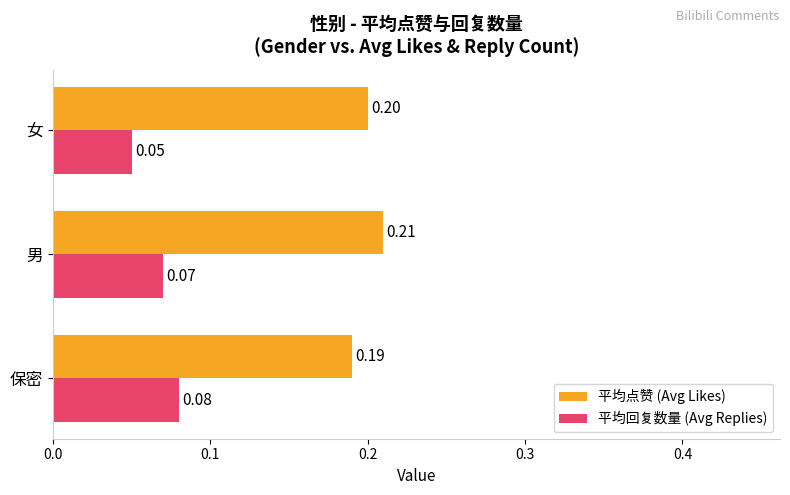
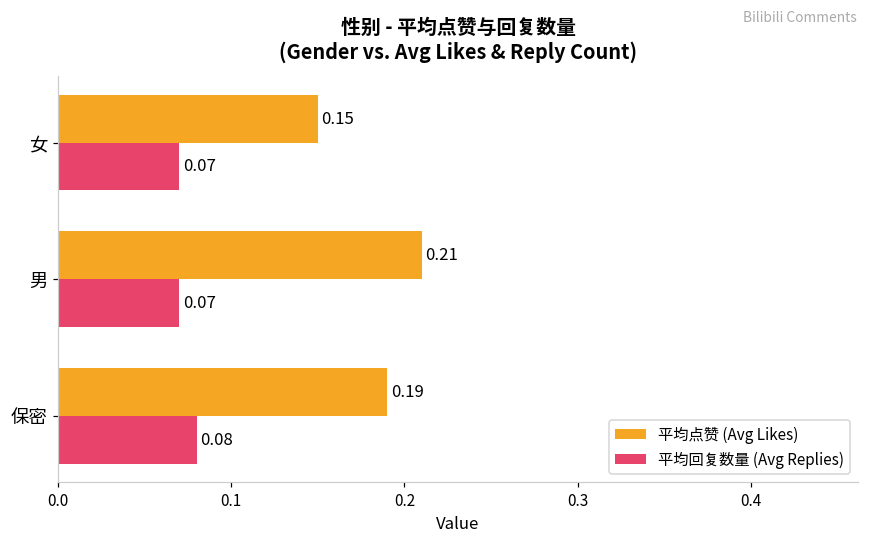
  {
    "平均点赞 (Avg Likes)": {
-     "女": 0.20,
+     "女": 0.15,
      "男": 0.21,
      "保密": 0.19
    },
    "平均回复数量 (Avg Replies)": {
-     "女": 0.05,
+     "女": 0.07,
      "男": 0.07,
      "保密": 0.08
    }
  }
